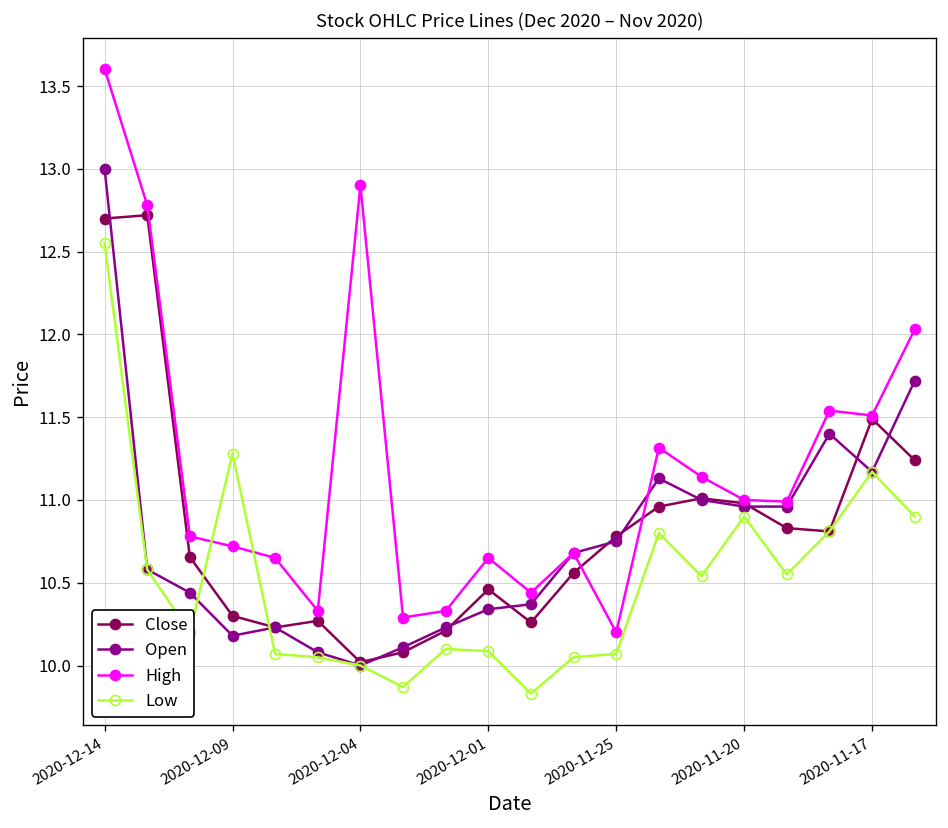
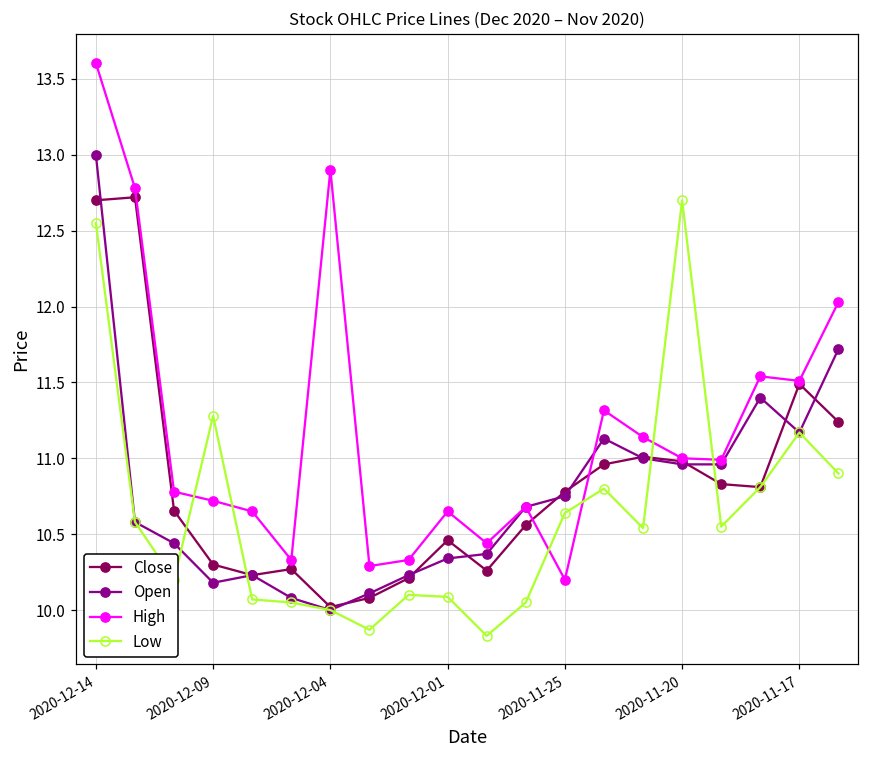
  {
    "High": {
      "2020-12-14": 13.60,
      "2020-12-09": 10.72,
      "2020-12-04": 12.90,
      "2020-12-01": 10.65,
      "2020-11-25": 10.20,
      "2020-11-20": 11.00,
      "2020-11-17": 11.51
    },
    "Low": {
      "2020-12-14": 12.55,
      "2020-12-09": 11.28,
      "2020-12-01": 10.09,
-     "2020-11-25": 10.07,
-     "2020-11-20": 10.9
+     "2020-11-25": 10.64,
+     "2020-11-20": 12.7
    }
  }
